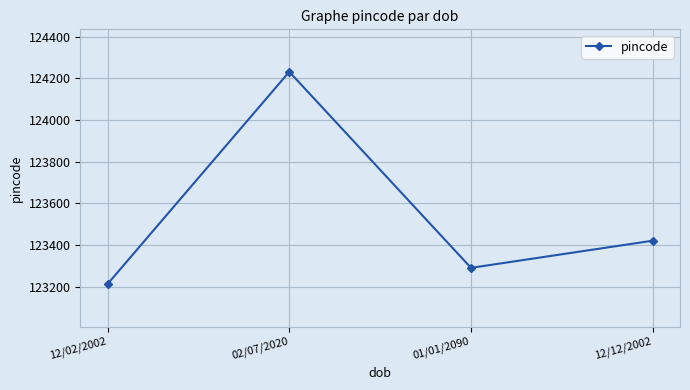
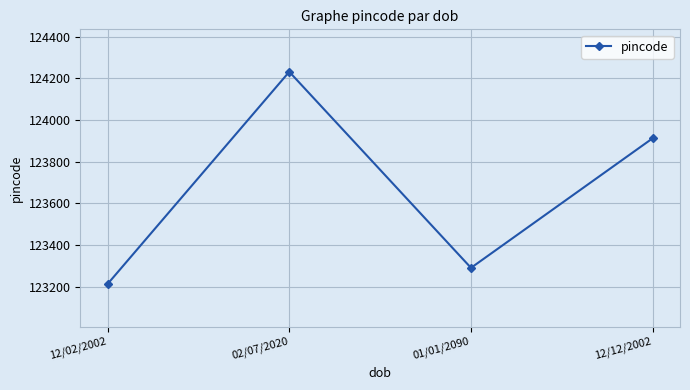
  {
    "12/02/2002": 123210,
    "02/07/2020": 124230,
    "01/01/2090": 123290,
-   "12/12/2002": 123420
+   "12/12/2002": 123910
  }
